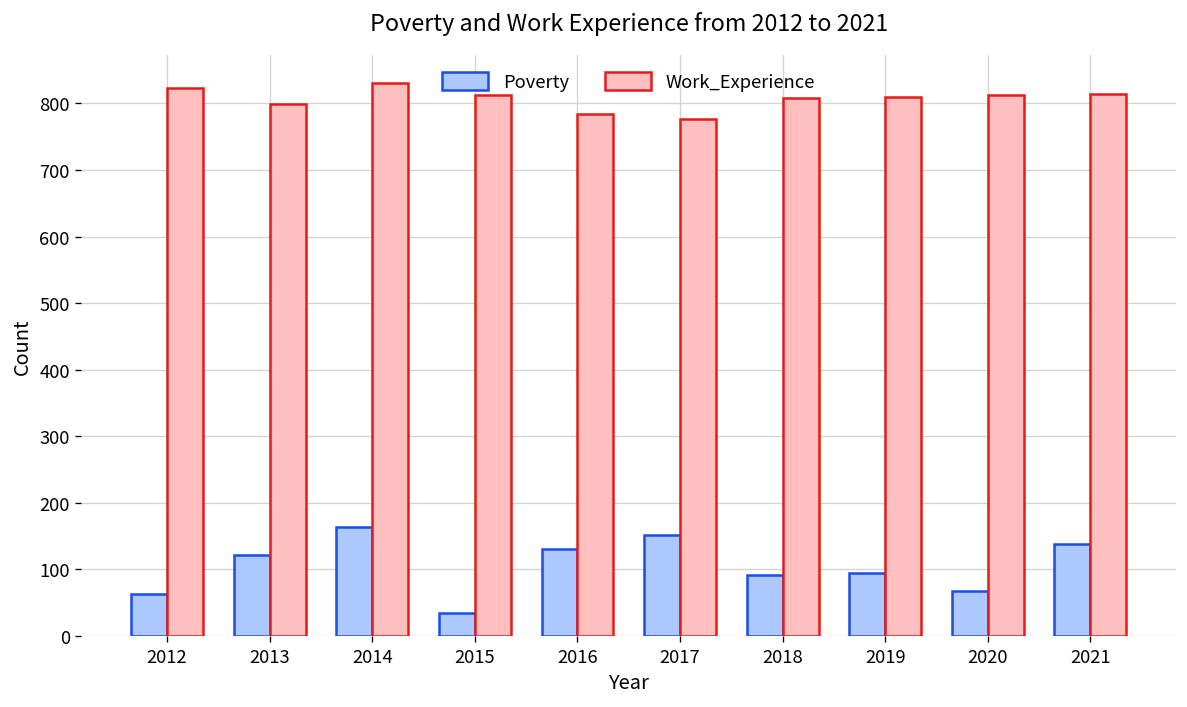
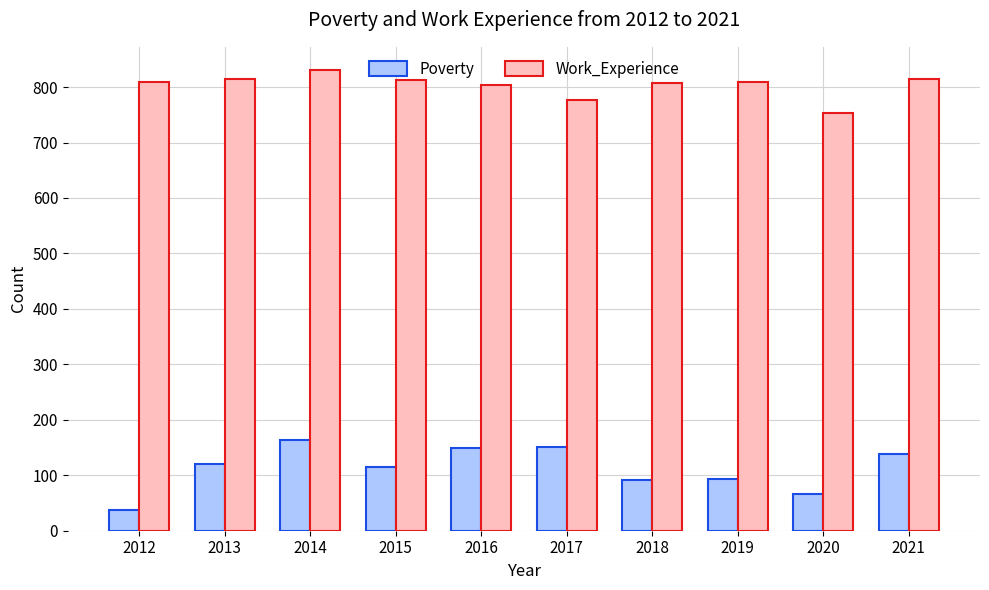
  {
    "Poverty": {
-     "2012": 60,
+     "2012": 40,
      "2013": 120,
      "2014": 160,
-     "2015": 40,
-     "2016": 130,
+     "2015": 120,
+     "2016": 150,
      "2017": 150,
      "2018": 90,
      "2019": 90,
      "2020": 70,
      "2021": 140
    },
    "Work_Experience": {
-     "2012": 820,
-     "2013": 800,
+     "2012": 810,
+     "2013": 820,
      "2014": 830,
      "2015": 810,
-     "2016": 780,
+     "2016": 800,
      "2017": 780,
      "2018": 810,
      "2019": 810,
-     "2020": 810,
+     "2020": 750,
      "2021": 810
    }
  }
